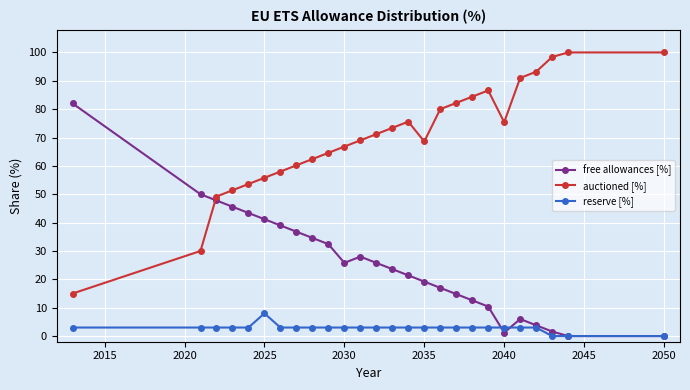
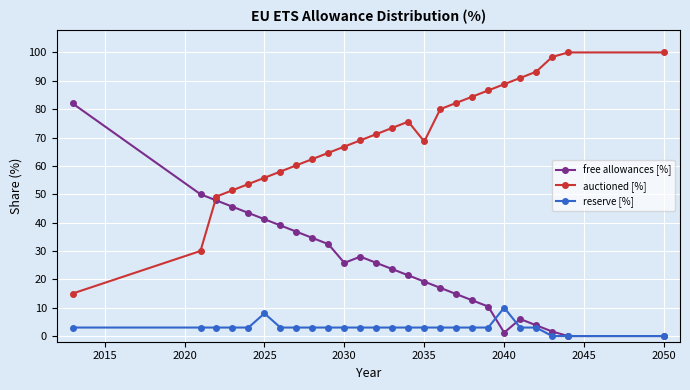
  {
    "free allowances [%]": {
      "2025": 41,
      "2030": 26,
      "2035": 19,
      "2040": 1
    },
    "auctioned [%]": {
      "2025": 56,
      "2030": 67,
      "2035": 69,
-     "2040": 75,
+     "2040": 89,
      "2050": 100
    },
    "reserve [%]": {
      "2025": 8,
      "2030": 3,
      "2035": 3,
-     "2040": 3
+     "2040": 10
    }
  }
